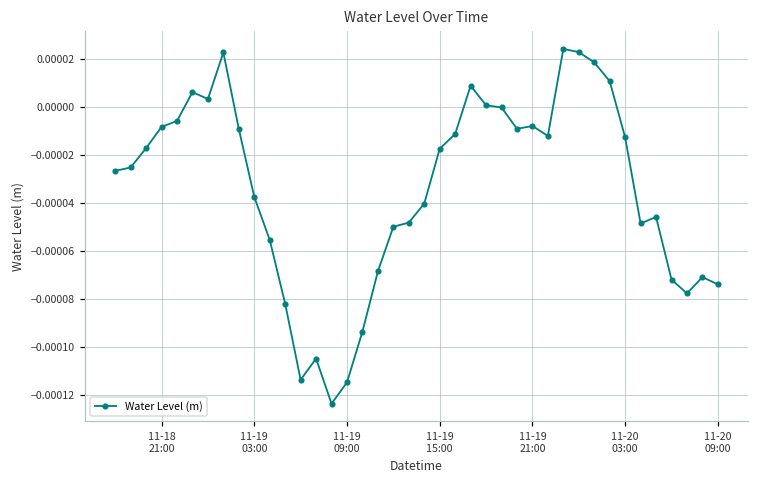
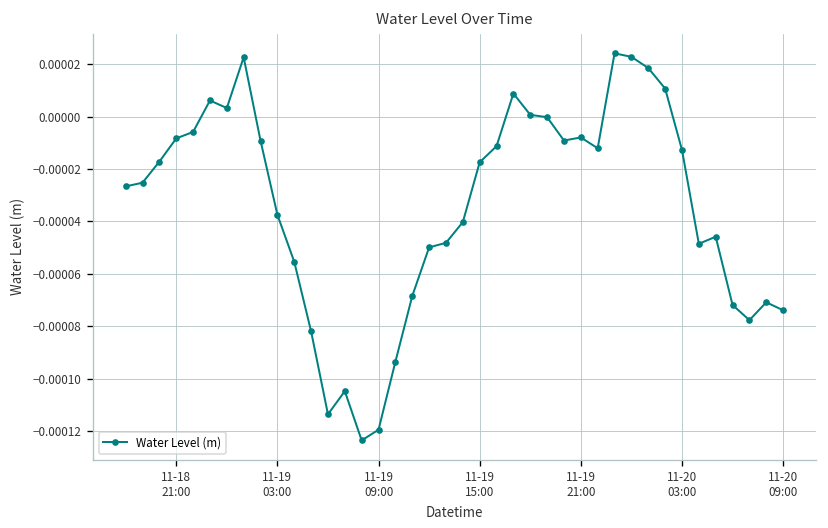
  {
    "11-18 21:00": -0.000008,
    "11-19 03:00": -0.000037,
-   "11-19 09:00": -0.000115,
+   "11-19 09:00": -0.000119,
    "11-19 15:00": -0.000017,
    "11-19 21:00": -0.000008,
    "11-20 03:00": -0.000013,
    "11-20 09:00": -0.000074
  }
